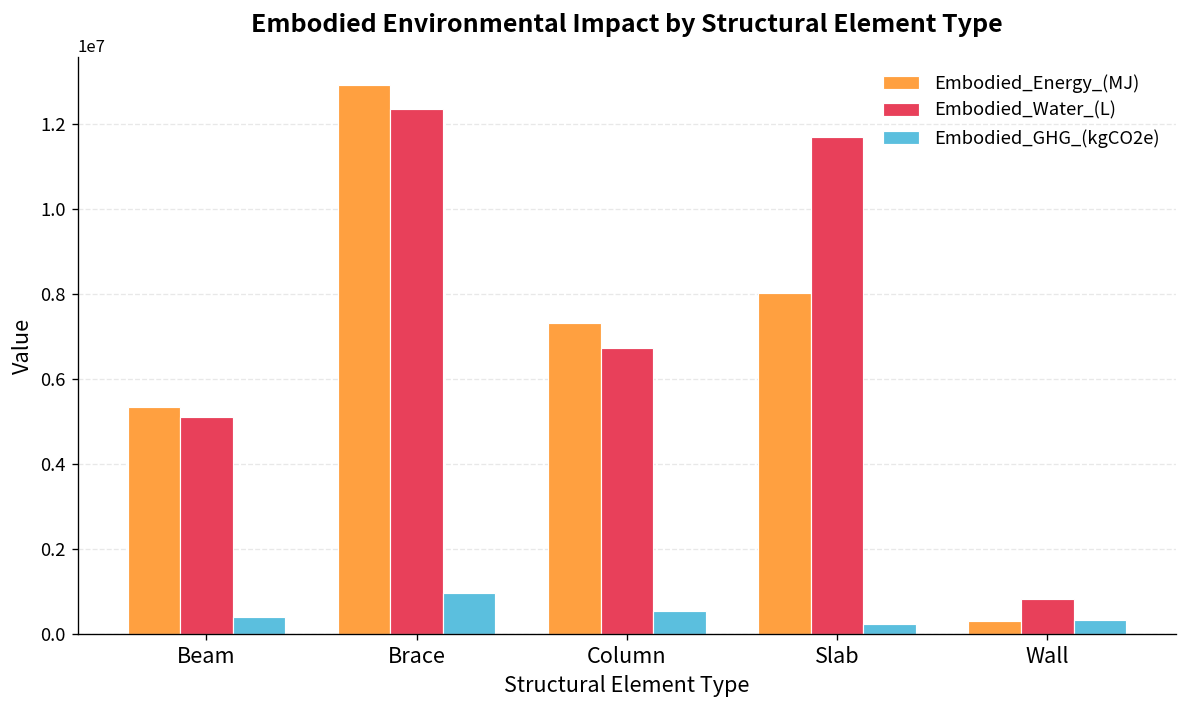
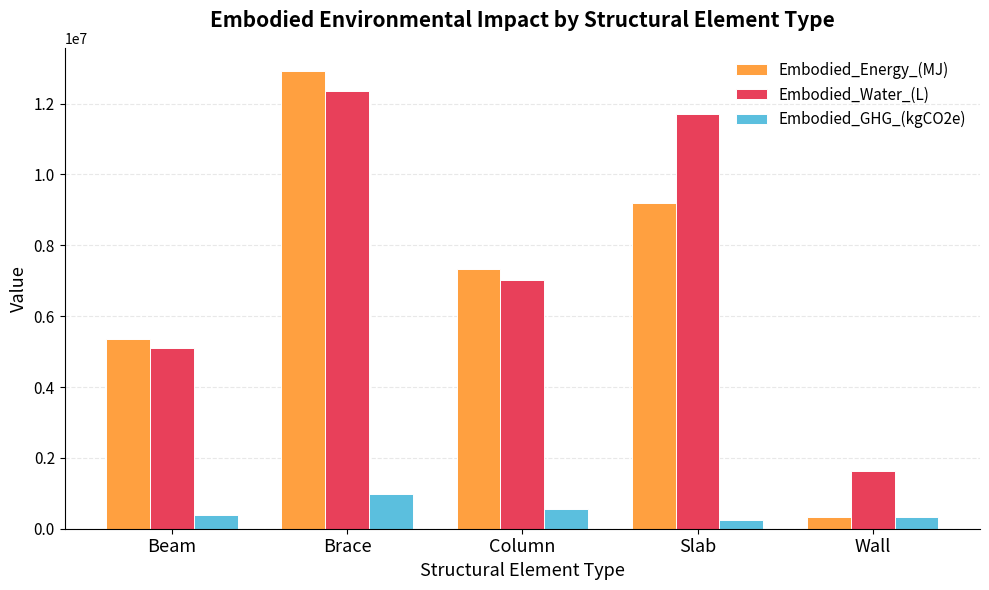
  {
    "Embodied_Energy_(MJ)": {
      "Beam": 5300000,
      "Brace": 12900000,
      "Column": 7300000,
-     "Slab": 8000000,
+     "Slab": 9200000,
      "Wall": 300000
    },
    "Embodied_Water_(L)": {
      "Beam": 5100000,
      "Brace": 12400000,
-     "Column": 6700000,
+     "Column": 7000000,
      "Slab": 11700000,
-     "Wall": 800000
+     "Wall": 1600000
    },
    "Embodied_GHG_(kgCO2e)": {
      "Beam": 400000,
      "Brace": 1000000,
      "Column": 500000,
      "Slab": 200000,
      "Wall": 300000
    }
  }
